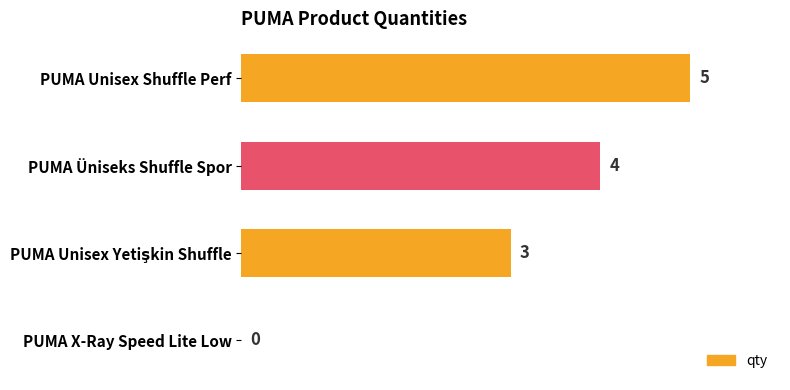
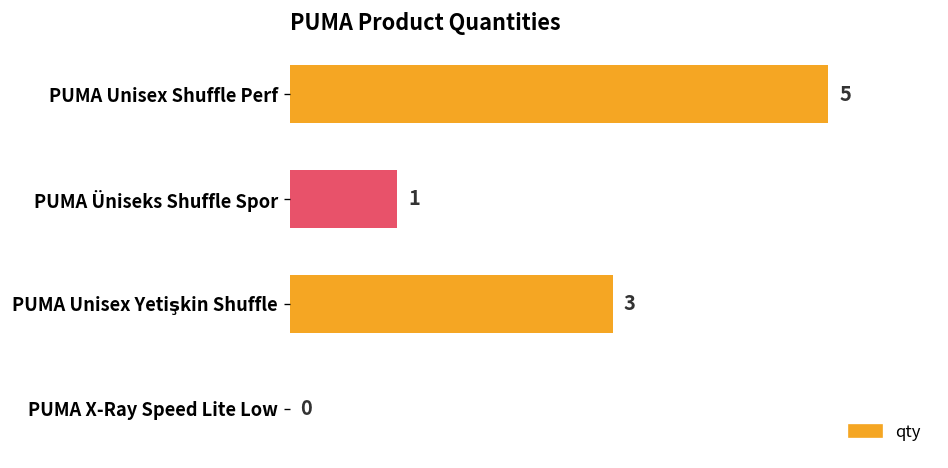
  {
    "PUMA Unisex Shuffle Perf": 5,
-   "PUMA Üniseks Shuffle Spor": 4,
+   "PUMA Üniseks Shuffle Spor": 1,
    "PUMA Unisex Yetişkin Shuffle": 3,
    "PUMA X-Ray Speed Lite Low": 0
  }
